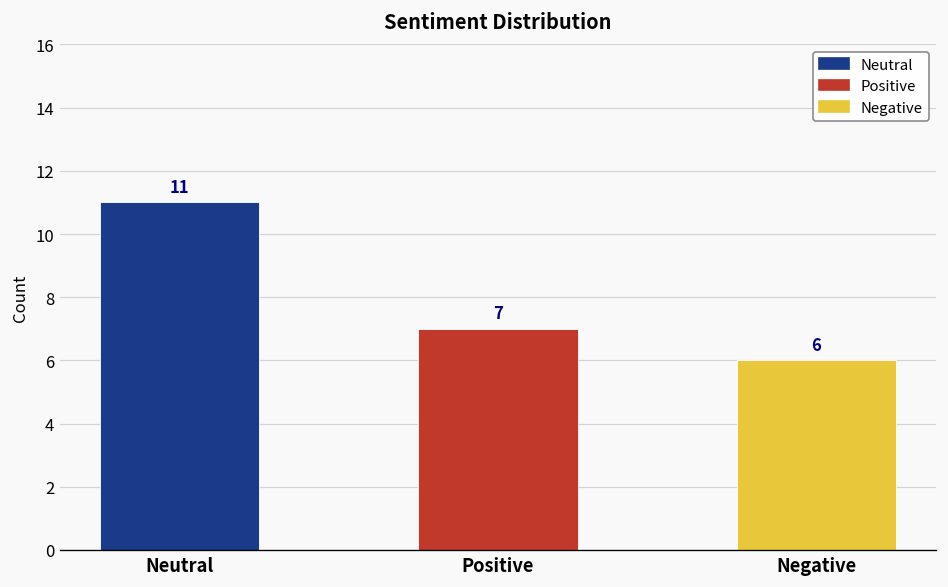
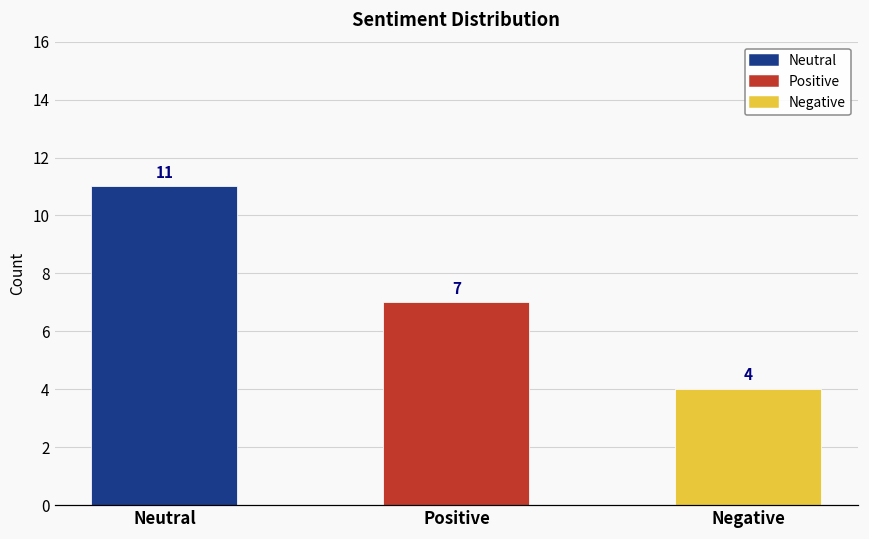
  {
    "Neutral": 11,
    "Positive": 7,
-   "Negative": 6
+   "Negative": 4
  }
